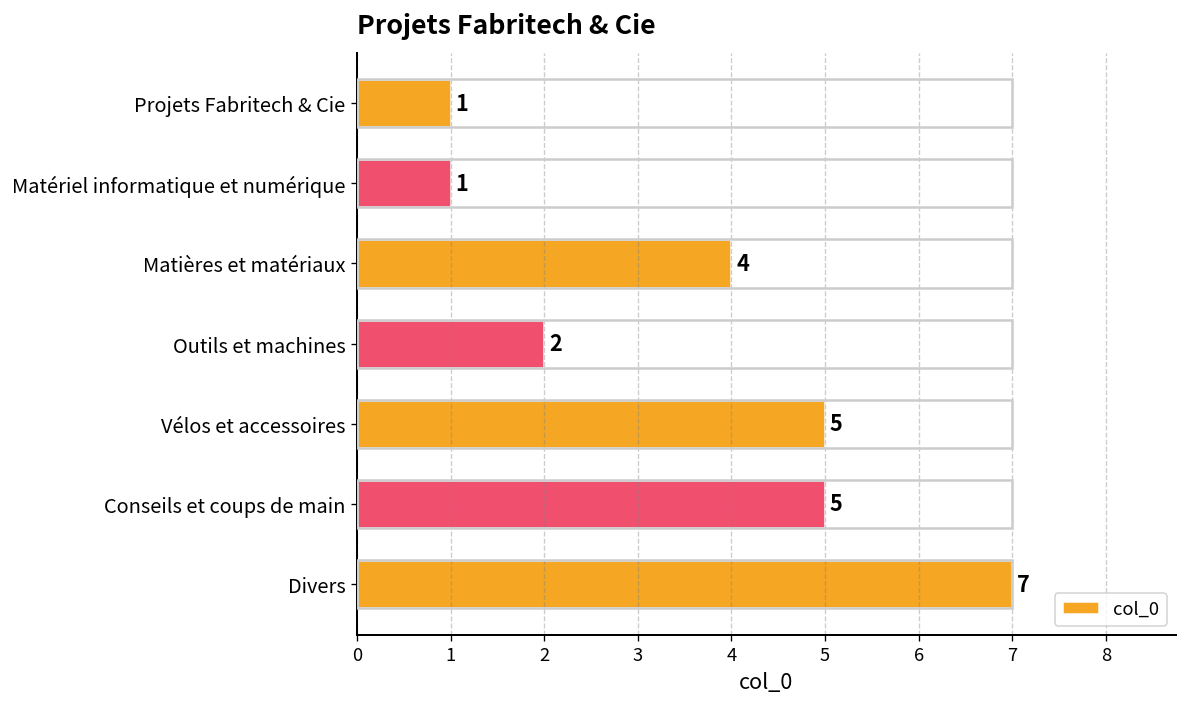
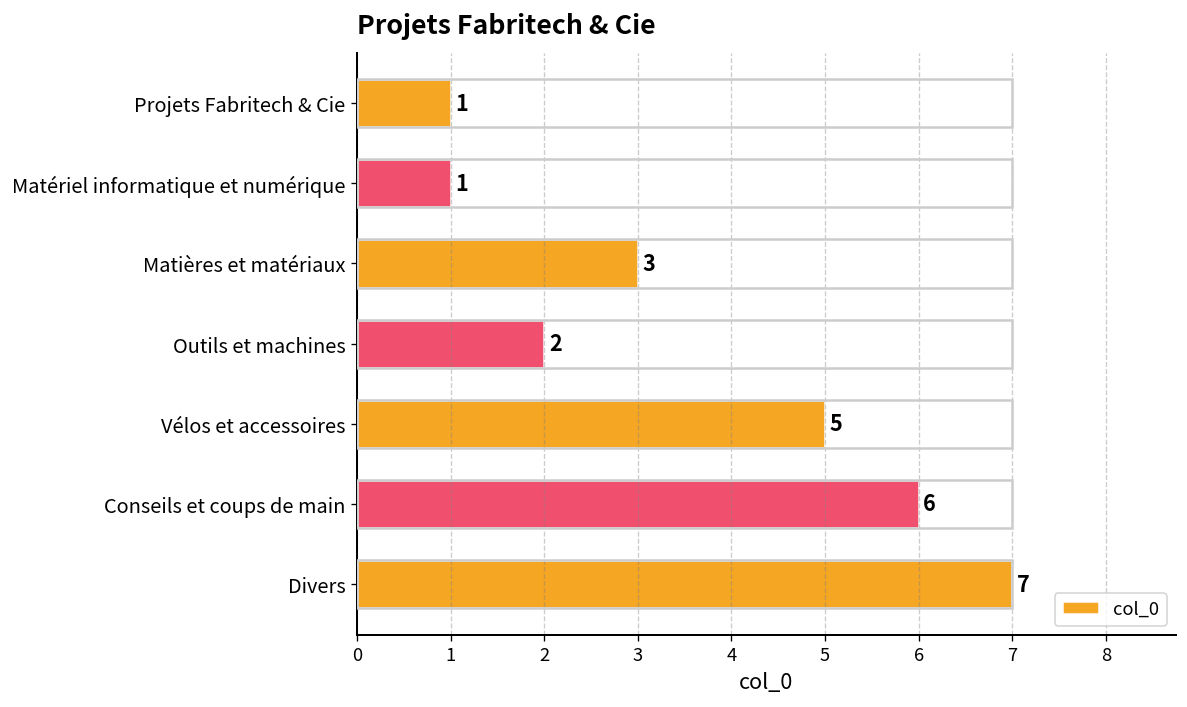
  {
    "Projets Fabritech & Cie": 1,
    "Matériel informatique et numérique": 1,
-   "Matières et matériaux": 4,
+   "Matières et matériaux": 3,
    "Outils et machines": 2,
    "Vélos et accessoires": 5,
-   "Conseils et coups de main": 5,
+   "Conseils et coups de main": 6,
    "Divers": 7
  }
